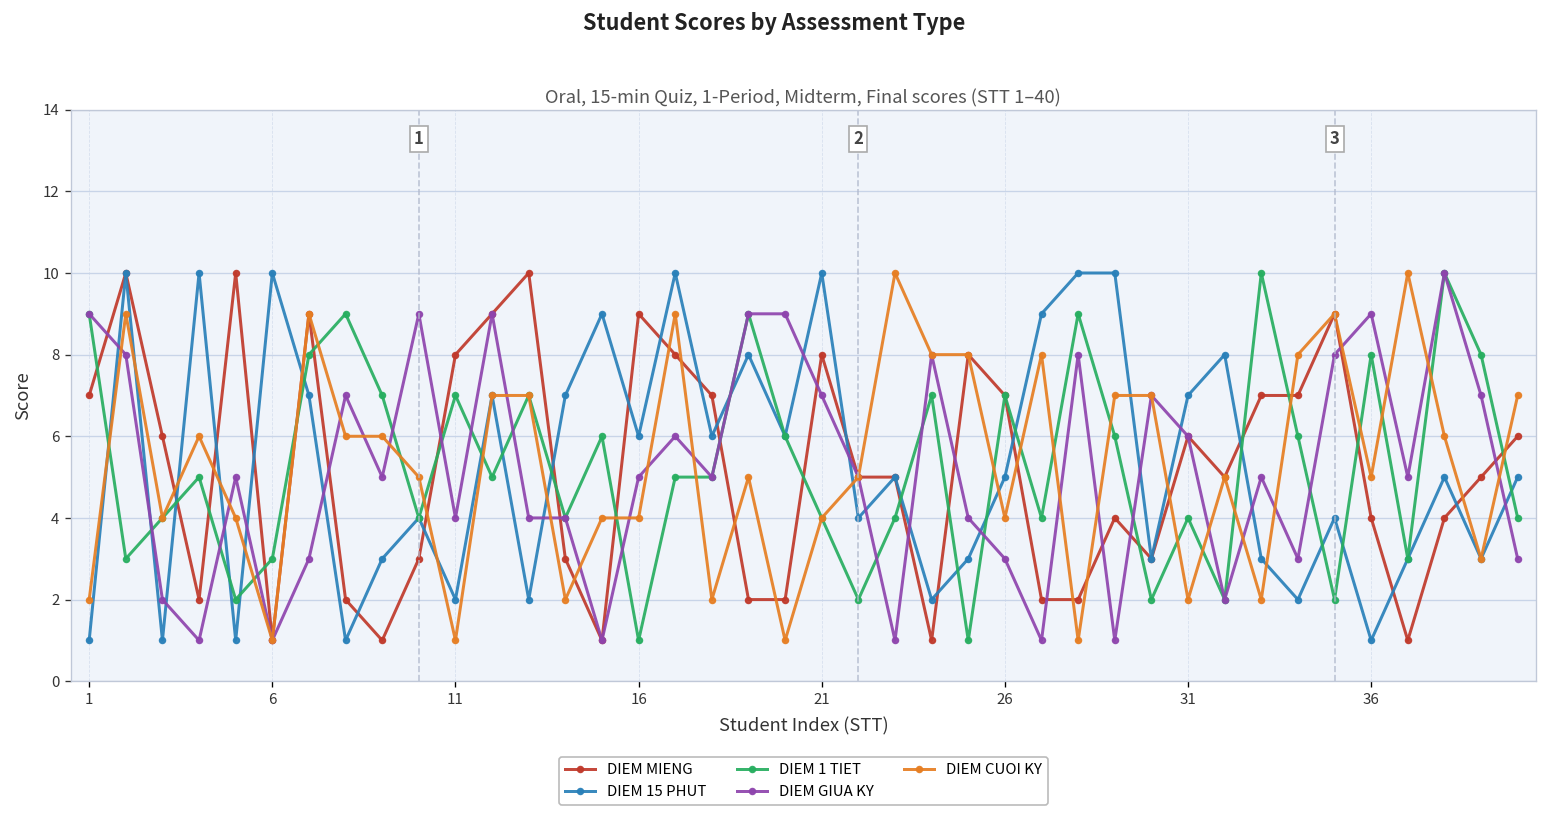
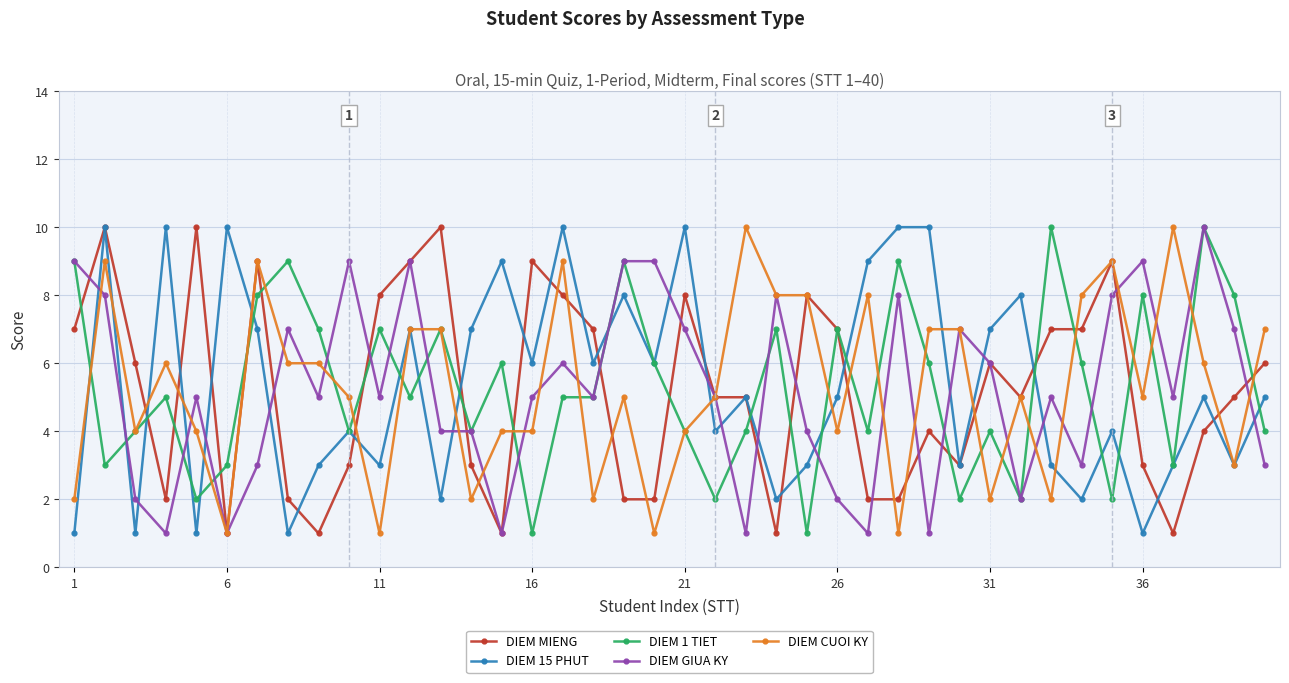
  {
    "DIEM MIENG": {
      "1": 7,
      "11": 8,
      "16": 9,
      "21": 8,
-     "36": 4
+     "36": 3
    },
    "DIEM 15 PHUT": {
      "1": 1,
      "6": 10,
-     "11": 2,
+     "11": 3,
      "16": 6,
      "21": 10,
      "26": 5,
      "31": 7,
      "36": 1
    },
    "DIEM 1 TIET": {
      "6": 3,
      "11": 7,
      "16": 1,
      "31": 4,
      "36": 8
    },
    "DIEM GIUA KY": {
-     "11": 4,
+     "11": 5,
      "16": 5,
      "21": 7,
-     "26": 3,
+     "26": 2,
      "36": 9
    },
    "DIEM CUOI KY": {
      "1": 2,
      "11": 1,
      "16": 4,
      "26": 4,
      "31": 2,
      "36": 5
    }
  }
